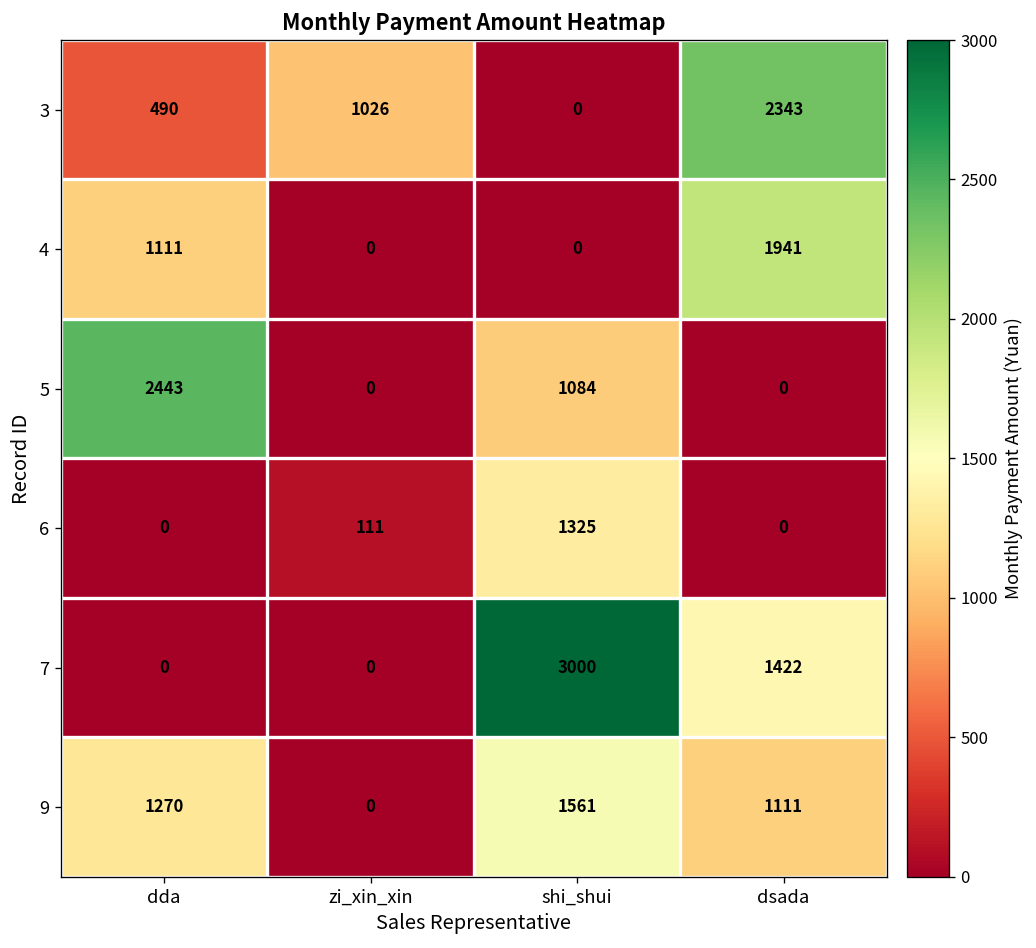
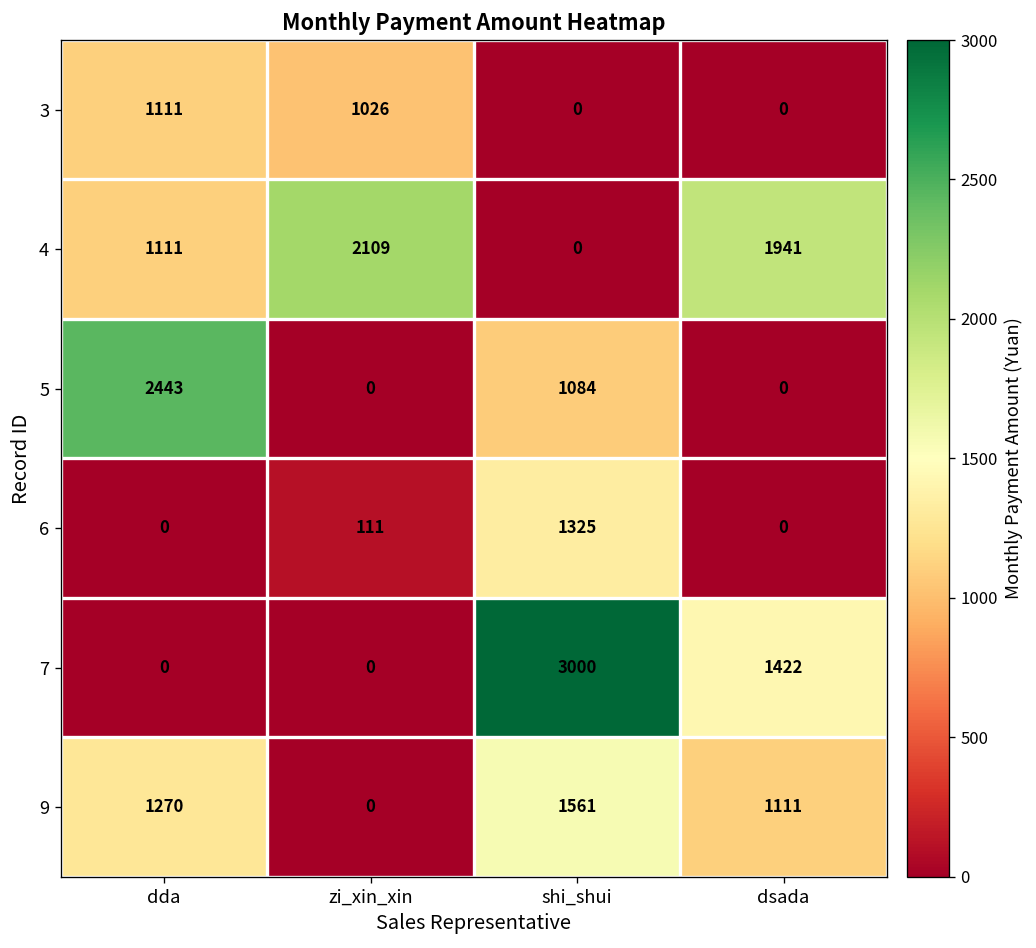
  {
    "3": {
-     "dda": 490,
+     "dda": 1111,
      "zi_xin_xin": 1026,
      "shi_shui": 0,
-     "dsada": 2343
+     "dsada": 0
    },
    "4": {
      "dda": 1111,
-     "zi_xin_xin": 0,
+     "zi_xin_xin": 2109,
      "shi_shui": 0,
      "dsada": 1941
    },
    "5": {
      "dda": 2443,
      "zi_xin_xin": 0,
      "shi_shui": 1084,
      "dsada": 0
    },
    "6": {
      "dda": 0,
      "zi_xin_xin": 111,
      "shi_shui": 1325,
      "dsada": 0
    },
    "7": {
      "dda": 0,
      "zi_xin_xin": 0,
      "shi_shui": 3000,
      "dsada": 1422
    },
    "9": {
      "dda": 1270,
      "zi_xin_xin": 0,
      "shi_shui": 1561,
      "dsada": 1111
    }
  }
